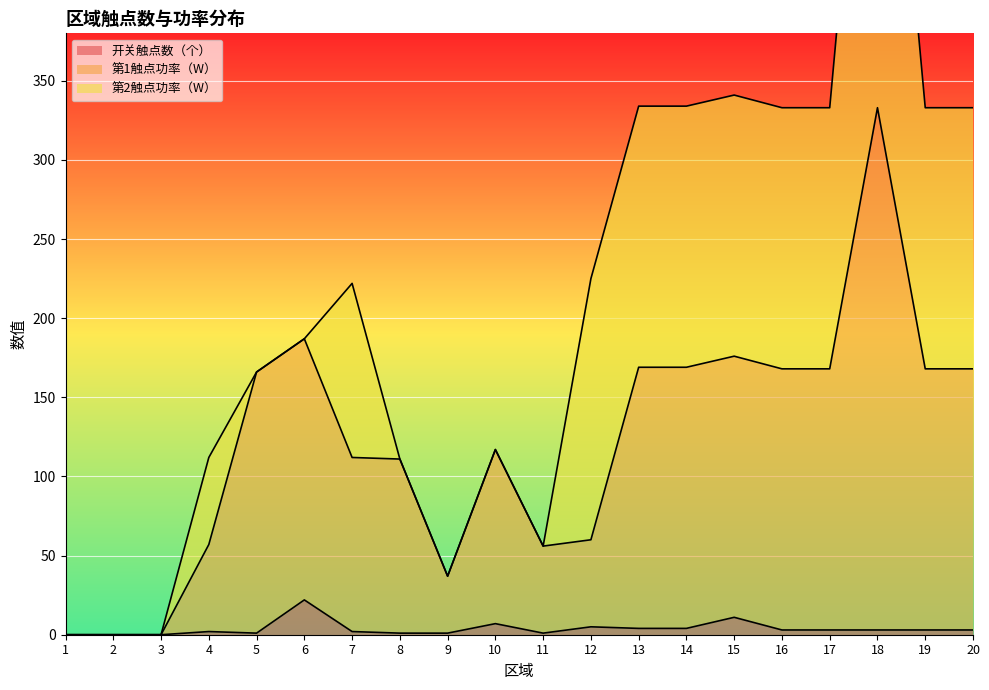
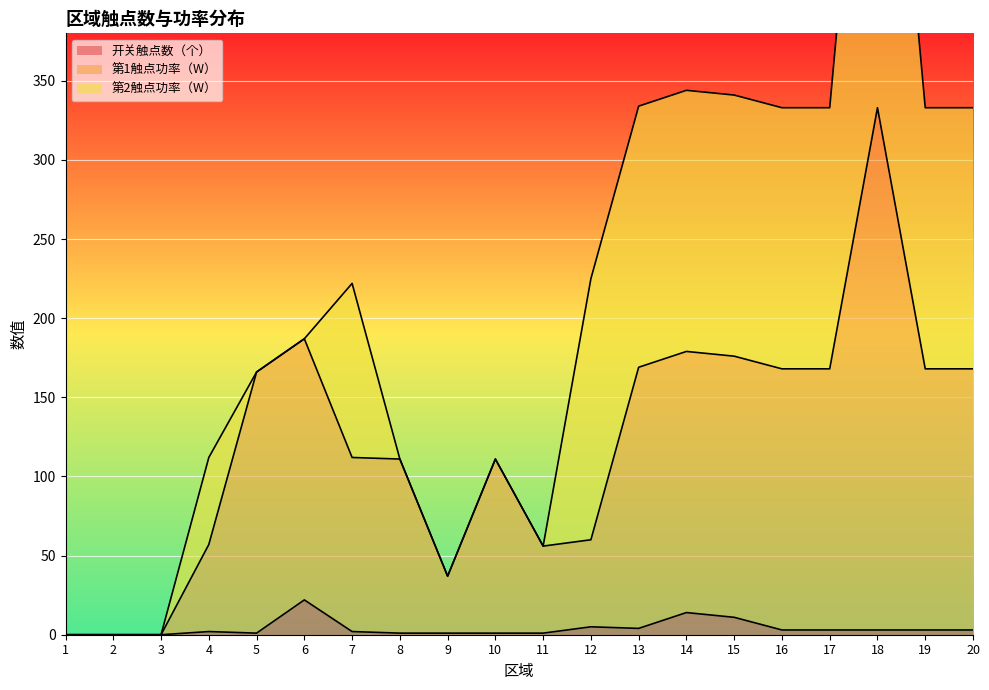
  {
    "开关触点数（个）": {
      "4": 2,
      "5": 1,
      "6": 22,
      "7": 2,
      "8": 1,
      "9": 1,
-     "10": 7,
+     "10": 1,
      "11": 1,
      "12": 5,
      "13": 4,
-     "14": 4,
+     "14": 14,
      "15": 11,
      "16": 3,
      "17": 3,
      "18": 3,
      "19": 3,
      "20": 3
    }
  }
